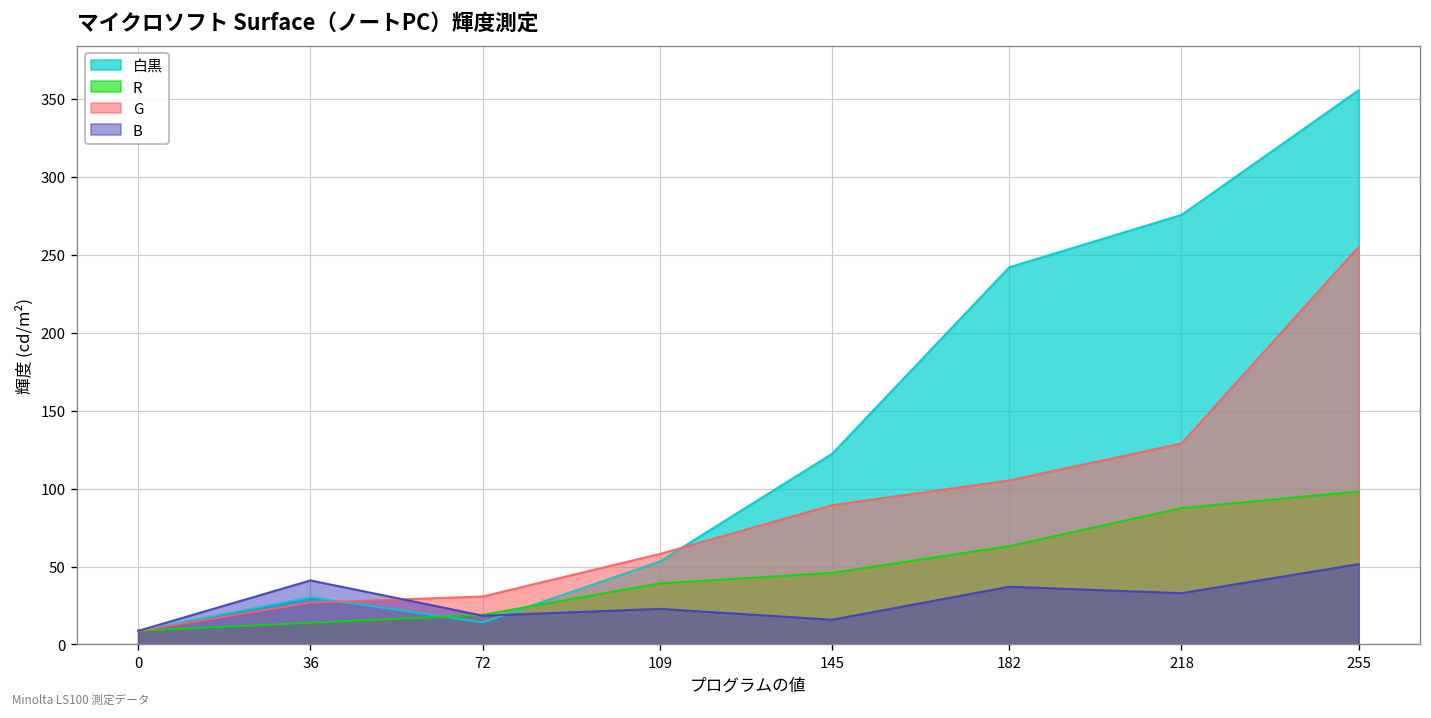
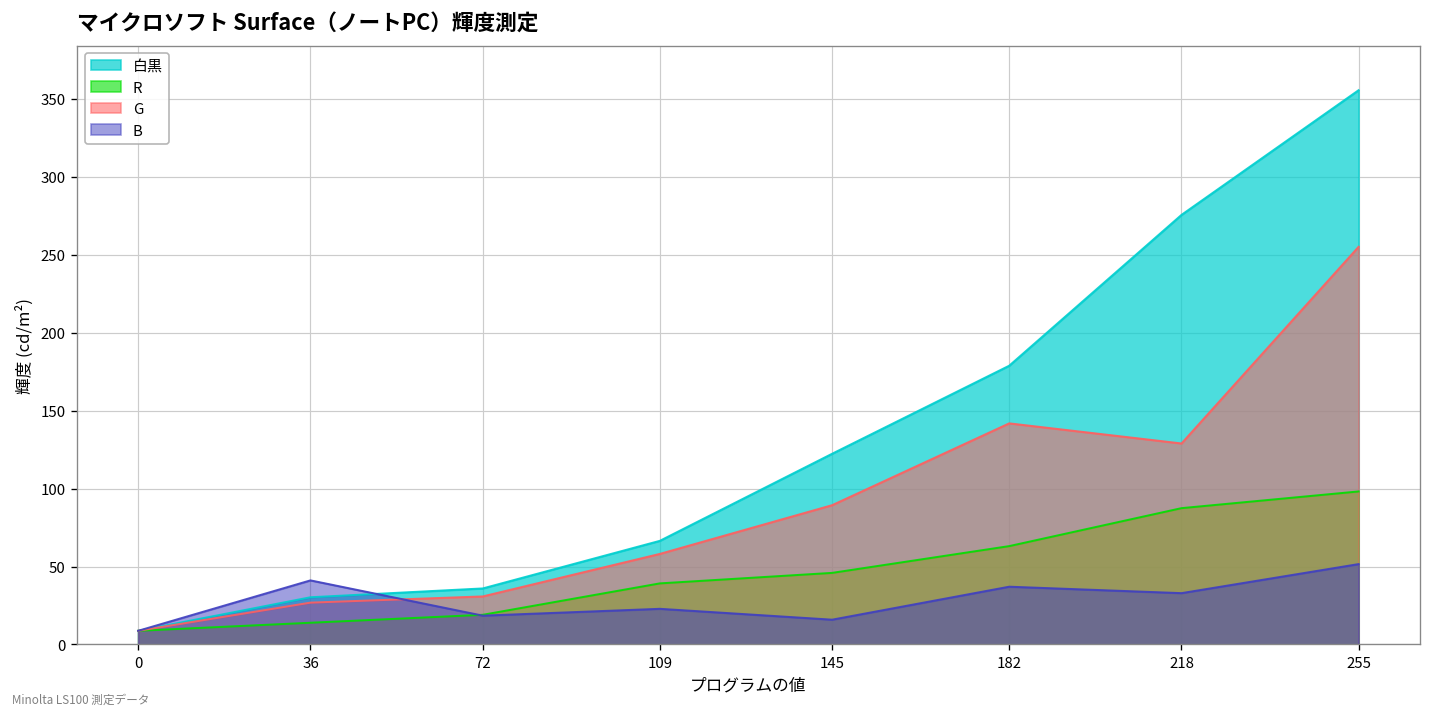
  {
    "白黒": {
      "36": 30,
-     "72": 14,
-     "109": 53,
+     "72": 36,
+     "109": 67,
      "145": 122,
-     "182": 242,
+     "182": 179,
      "218": 276,
      "255": 356
    },
    "R": {
      "36": 14,
      "109": 39,
      "145": 46,
      "182": 63,
      "218": 87,
      "255": 98
    },
    "G": {
      "36": 27,
      "72": 31,
      "109": 58,
      "145": 89,
-     "182": 105,
+     "182": 142,
      "218": 129,
      "255": 255
    },
    "B": {
      "36": 41,
      "109": 23,
      "145": 16,
      "182": 37,
      "218": 33,
      "255": 52
    }
  }
